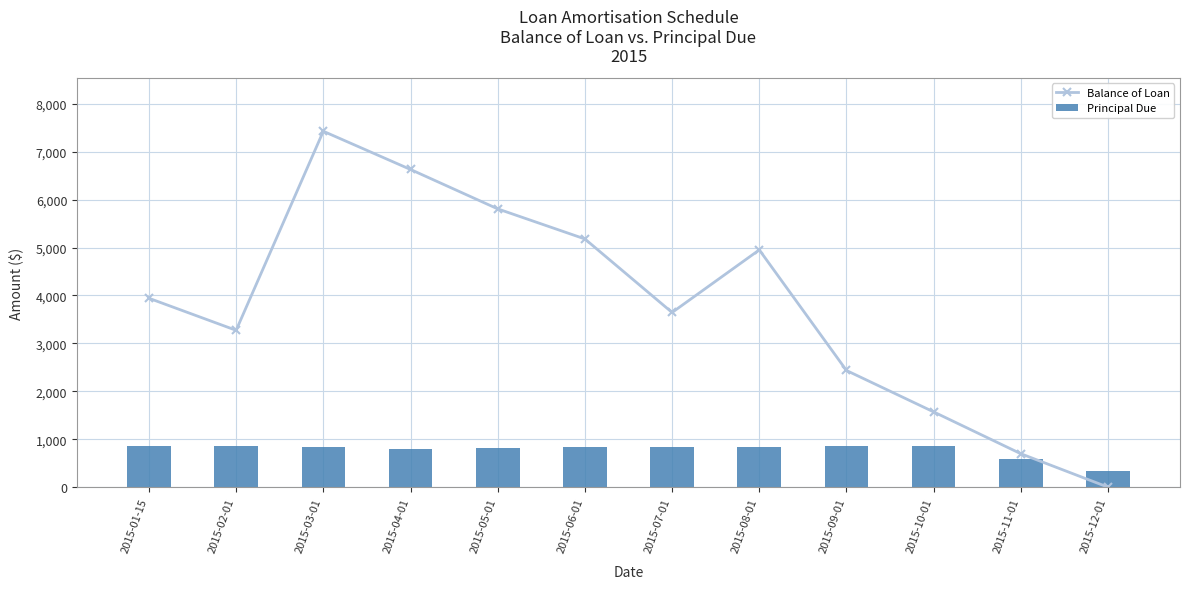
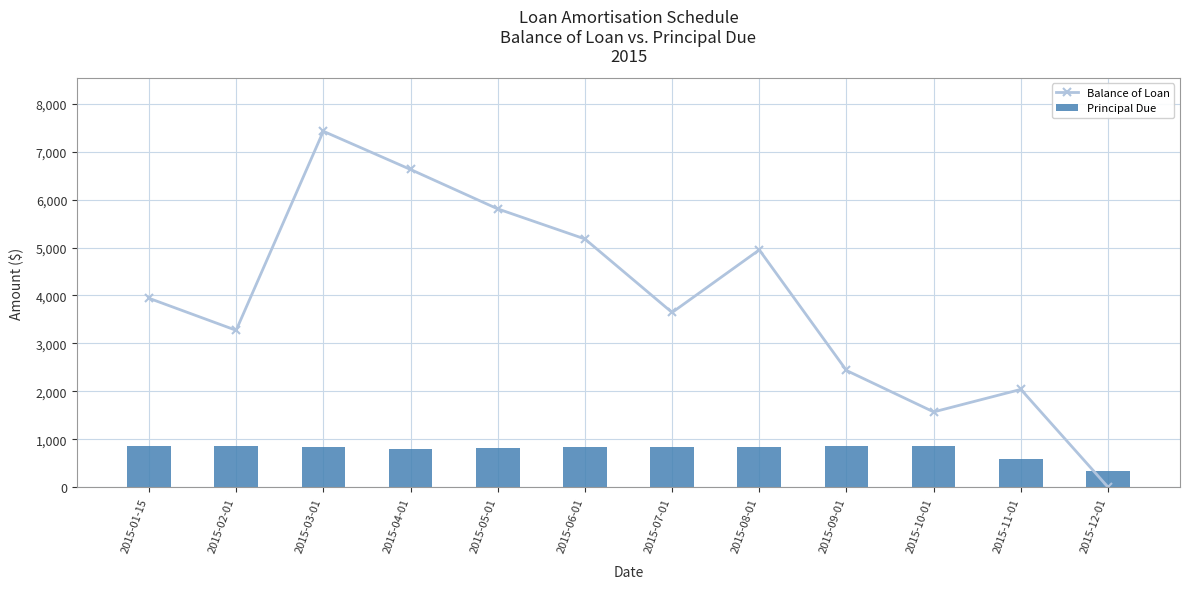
  {
    "Balance of Loan": {
      "2015-01-15": "3,900",
      "2015-02-01": "3,300",
      "2015-03-01": "7,400",
      "2015-04-01": "6,600",
      "2015-05-01": "5,800",
      "2015-06-01": "5,200",
      "2015-07-01": "3,600",
      "2015-08-01": "5,000",
      "2015-09-01": "2,400",
      "2015-10-01": "1,600",
-     "2015-11-01": "700",
+     "2015-11-01": "2,000",
      "2015-12-01": "0"
    },
    "Principal Due": {
      "2015-01-15": "900",
      "2015-02-01": "900",
      "2015-03-01": "800",
      "2015-04-01": "800",
      "2015-05-01": "800",
      "2015-06-01": "800",
      "2015-07-01": "800",
      "2015-08-01": "800",
      "2015-09-01": "900",
      "2015-10-01": "900",
      "2015-11-01": "600",
      "2015-12-01": "300"
    }
  }
